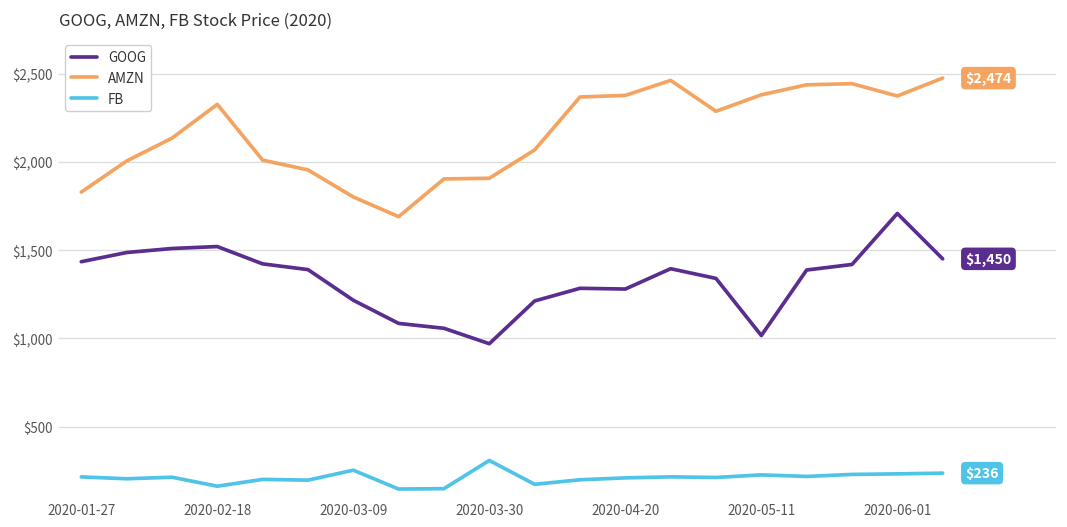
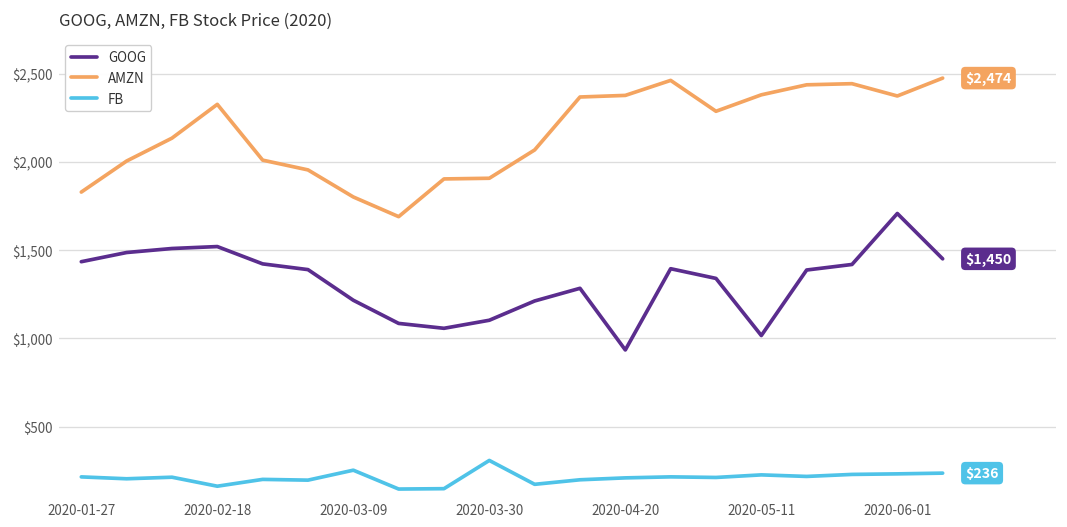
  {
    "GOOG": {
      "2020-01-27": "$1,430",
      "2020-02-18": "$1,520",
      "2020-03-09": "$1,220",
-     "2020-03-30": "$970",
-     "2020-04-20": "$1,280",
+     "2020-03-30": "$1,100",
+     "2020-04-20": "$930",
      "2020-05-11": "$1,020",
      "2020-06-01": "$1,710"
    },
    "AMZN": {
      "2020-01-27": "$1,830",
      "2020-02-18": "$2,330",
      "2020-03-09": "$1,800",
      "2020-03-30": "$1,910",
      "2020-04-20": "$2,380",
      "2020-05-11": "$2,380",
      "2020-06-01": "$2,370"
    },
    "FB": {
      "2020-01-27": "$210",
      "2020-02-18": "$160",
      "2020-03-09": "$250",
      "2020-03-30": "$310",
      "2020-04-20": "$210",
      "2020-05-11": "$230",
      "2020-06-01": "$230"
    }
  }
